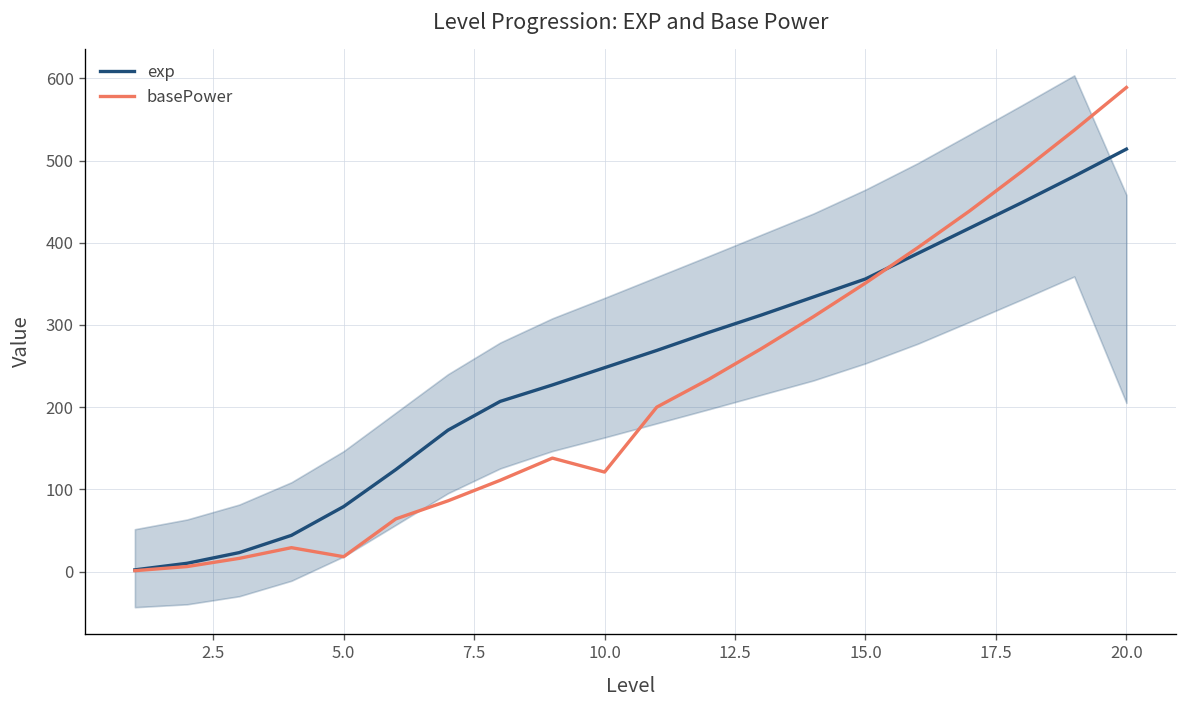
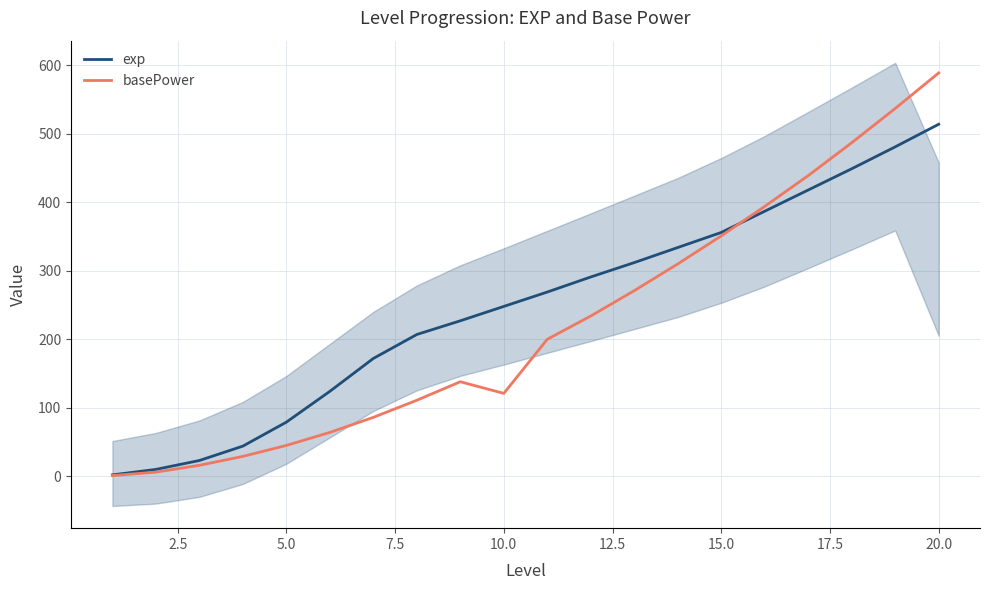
  {
    "basePower": {
-     "5.0": 20,
+     "5.0": 50,
      "10.0": 120,
      "15.0": 350,
      "20.0": 590
    }
  }
